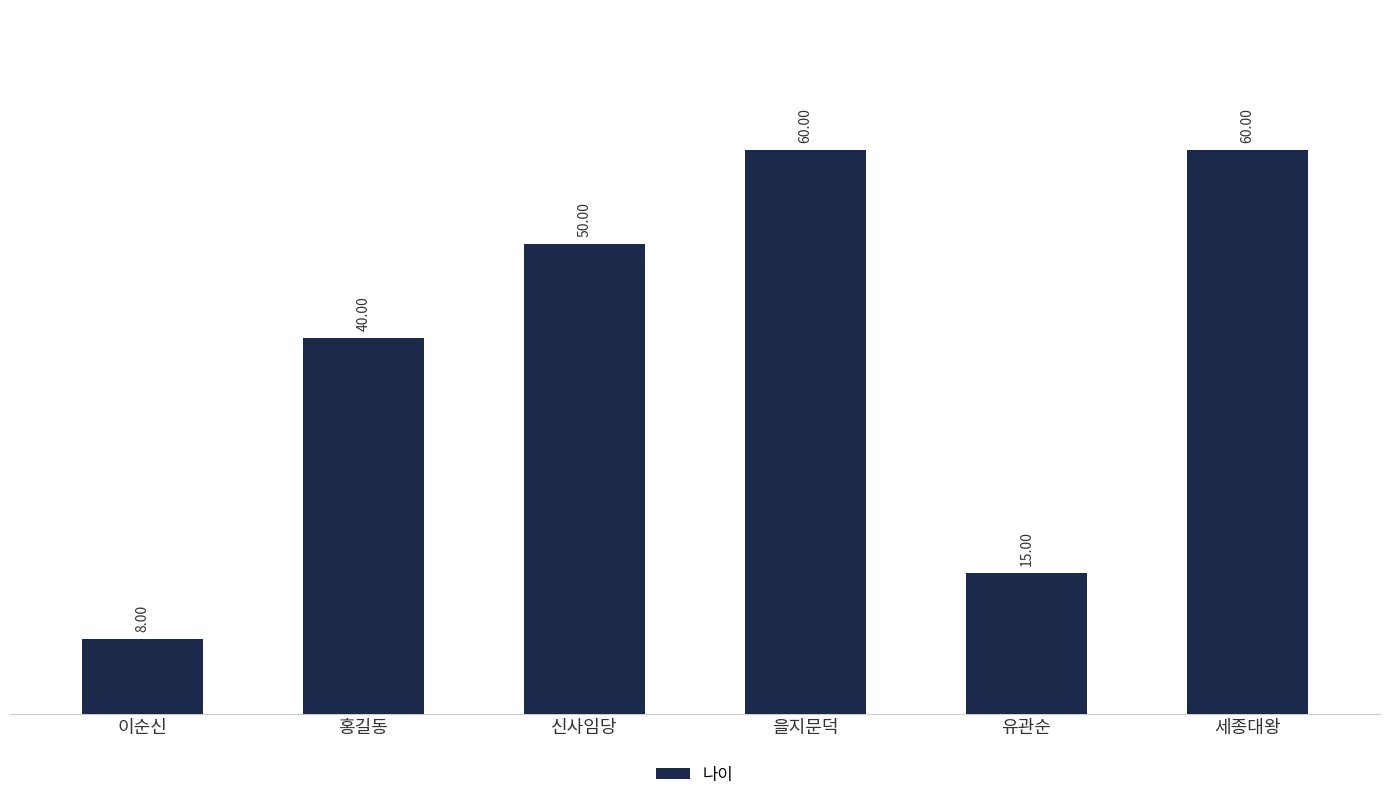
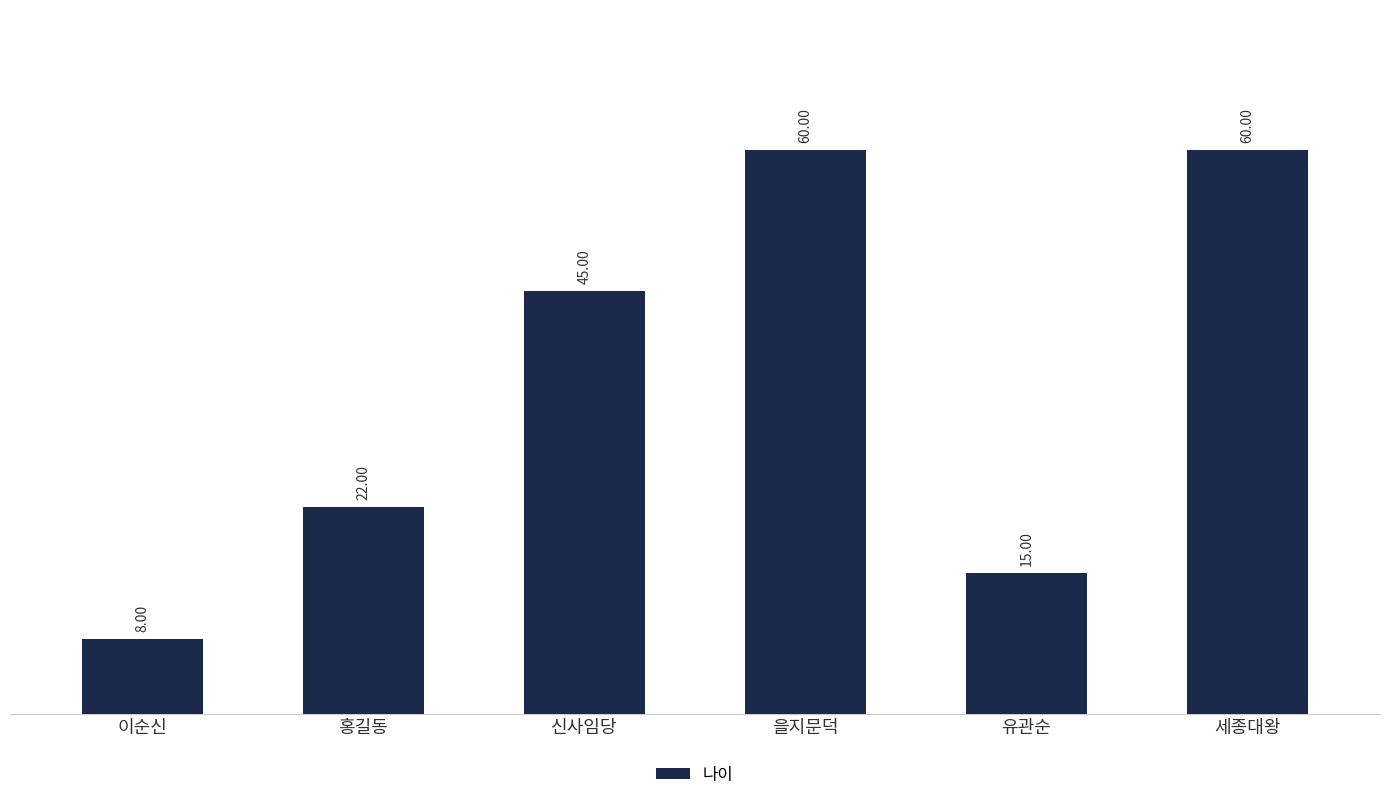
  {
    "이순신": 8.00,
-   "홍길동": 40.00,
-   "신사임당": 50.00,
+   "홍길동": 22.00,
+   "신사임당": 45.00,
    "을지문덕": 60.00,
    "유관순": 15.00,
    "세종대왕": 60.00
  }
